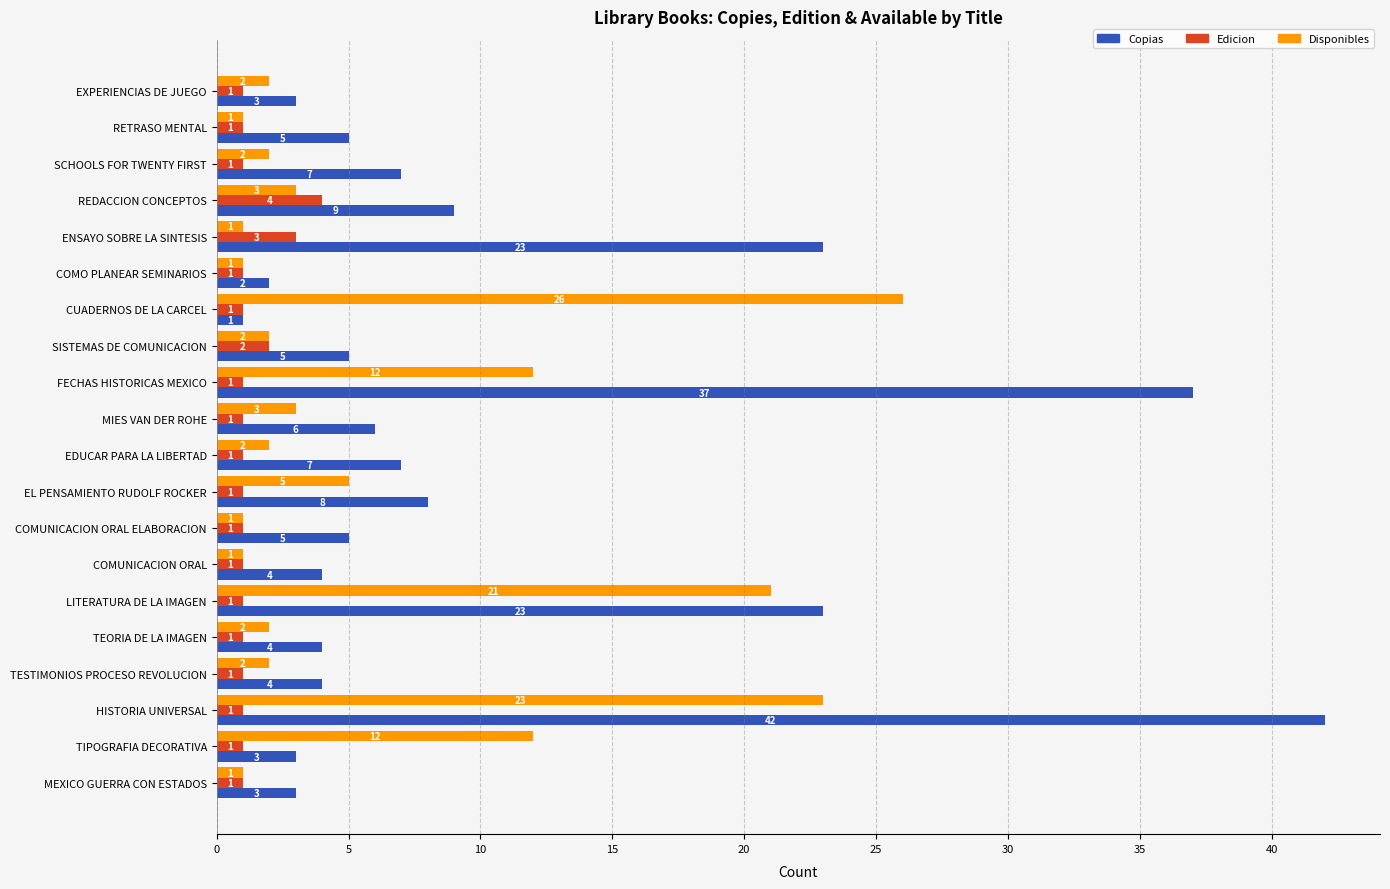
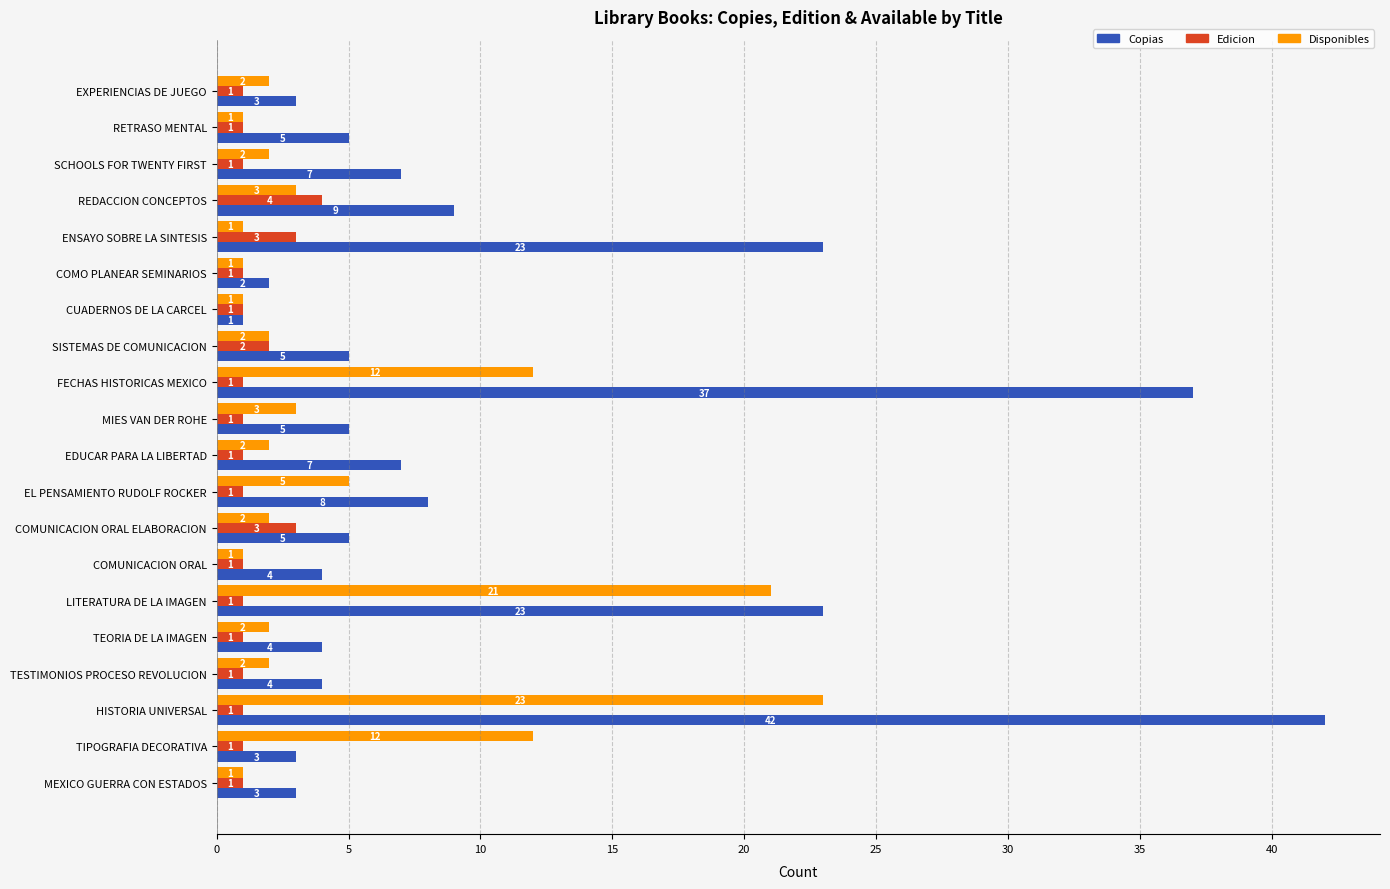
  {
    "Copias": {
      "EXPERIENCIAS DE JUEGO": 3,
      "RETRASO MENTAL": 5,
      "SCHOOLS FOR TWENTY FIRST": 7,
      "REDACCION CONCEPTOS": 9,
      "ENSAYO SOBRE LA SINTESIS": 23,
      "COMO PLANEAR SEMINARIOS": 2,
      "CUADERNOS DE LA CARCEL": 1,
      "SISTEMAS DE COMUNICACION": 5,
      "FECHAS HISTORICAS MEXICO": 37,
-     "MIES VAN DER ROHE": 6,
+     "MIES VAN DER ROHE": 5,
      "EDUCAR PARA LA LIBERTAD": 7,
      "EL PENSAMIENTO RUDOLF ROCKER": 8,
      "COMUNICACION ORAL ELABORACION": 5,
      "COMUNICACION ORAL": 4,
      "LITERATURA DE LA IMAGEN": 23,
      "TEORIA DE LA IMAGEN": 4,
      "TESTIMONIOS PROCESO REVOLUCION": 4,
      "HISTORIA UNIVERSAL": 42,
      "TIPOGRAFIA DECORATIVA": 3,
      "MEXICO GUERRA CON ESTADOS": 3
    },
    "Edicion": {
      "EXPERIENCIAS DE JUEGO": 1,
      "RETRASO MENTAL": 1,
      "SCHOOLS FOR TWENTY FIRST": 1,
      "REDACCION CONCEPTOS": 4,
      "ENSAYO SOBRE LA SINTESIS": 3,
      "COMO PLANEAR SEMINARIOS": 1,
      "CUADERNOS DE LA CARCEL": 1,
      "SISTEMAS DE COMUNICACION": 2,
      "FECHAS HISTORICAS MEXICO": 1,
      "MIES VAN DER ROHE": 1,
      "EDUCAR PARA LA LIBERTAD": 1,
      "EL PENSAMIENTO RUDOLF ROCKER": 1,
-     "COMUNICACION ORAL ELABORACION": 1,
+     "COMUNICACION ORAL ELABORACION": 3,
      "COMUNICACION ORAL": 1,
      "LITERATURA DE LA IMAGEN": 1,
      "TEORIA DE LA IMAGEN": 1,
      "TESTIMONIOS PROCESO REVOLUCION": 1,
      "HISTORIA UNIVERSAL": 1,
      "TIPOGRAFIA DECORATIVA": 1,
      "MEXICO GUERRA CON ESTADOS": 1
    },
    "Disponibles": {
      "EXPERIENCIAS DE JUEGO": 2,
      "RETRASO MENTAL": 1,
      "SCHOOLS FOR TWENTY FIRST": 2,
      "REDACCION CONCEPTOS": 3,
      "ENSAYO SOBRE LA SINTESIS": 1,
      "COMO PLANEAR SEMINARIOS": 1,
-     "CUADERNOS DE LA CARCEL": 26,
+     "CUADERNOS DE LA CARCEL": 1,
      "SISTEMAS DE COMUNICACION": 2,
      "FECHAS HISTORICAS MEXICO": 12,
      "MIES VAN DER ROHE": 3,
      "EDUCAR PARA LA LIBERTAD": 2,
      "EL PENSAMIENTO RUDOLF ROCKER": 5,
-     "COMUNICACION ORAL ELABORACION": 1,
+     "COMUNICACION ORAL ELABORACION": 2,
      "COMUNICACION ORAL": 1,
      "LITERATURA DE LA IMAGEN": 21,
      "TEORIA DE LA IMAGEN": 2,
      "TESTIMONIOS PROCESO REVOLUCION": 2,
      "HISTORIA UNIVERSAL": 23,
      "TIPOGRAFIA DECORATIVA": 12,
      "MEXICO GUERRA CON ESTADOS": 1
    }
  }
